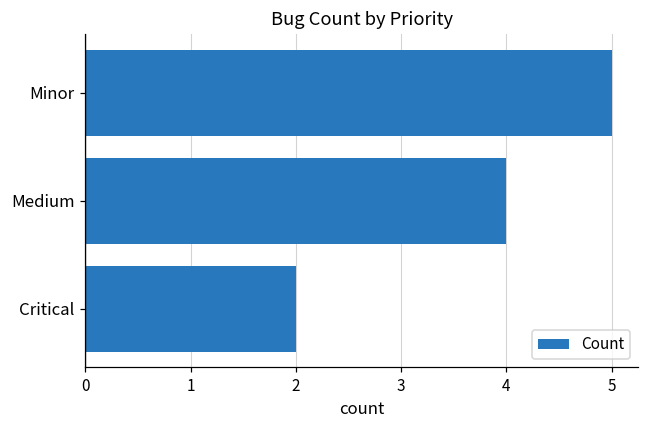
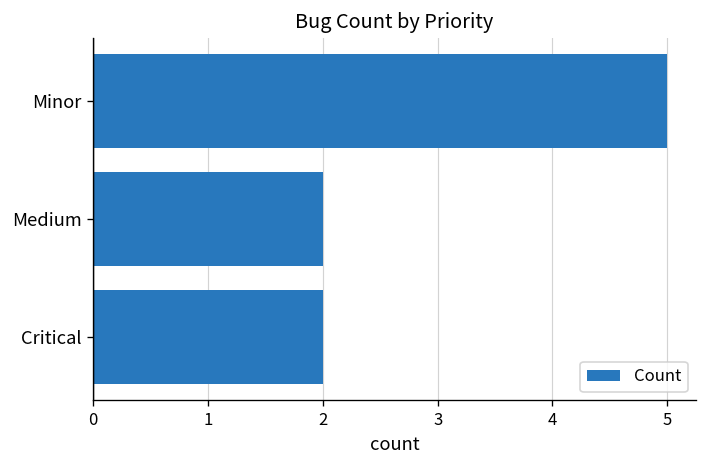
  {
    "Minor": 5,
-   "Medium": 4,
+   "Medium": 2,
    "Critical": 2
  }
